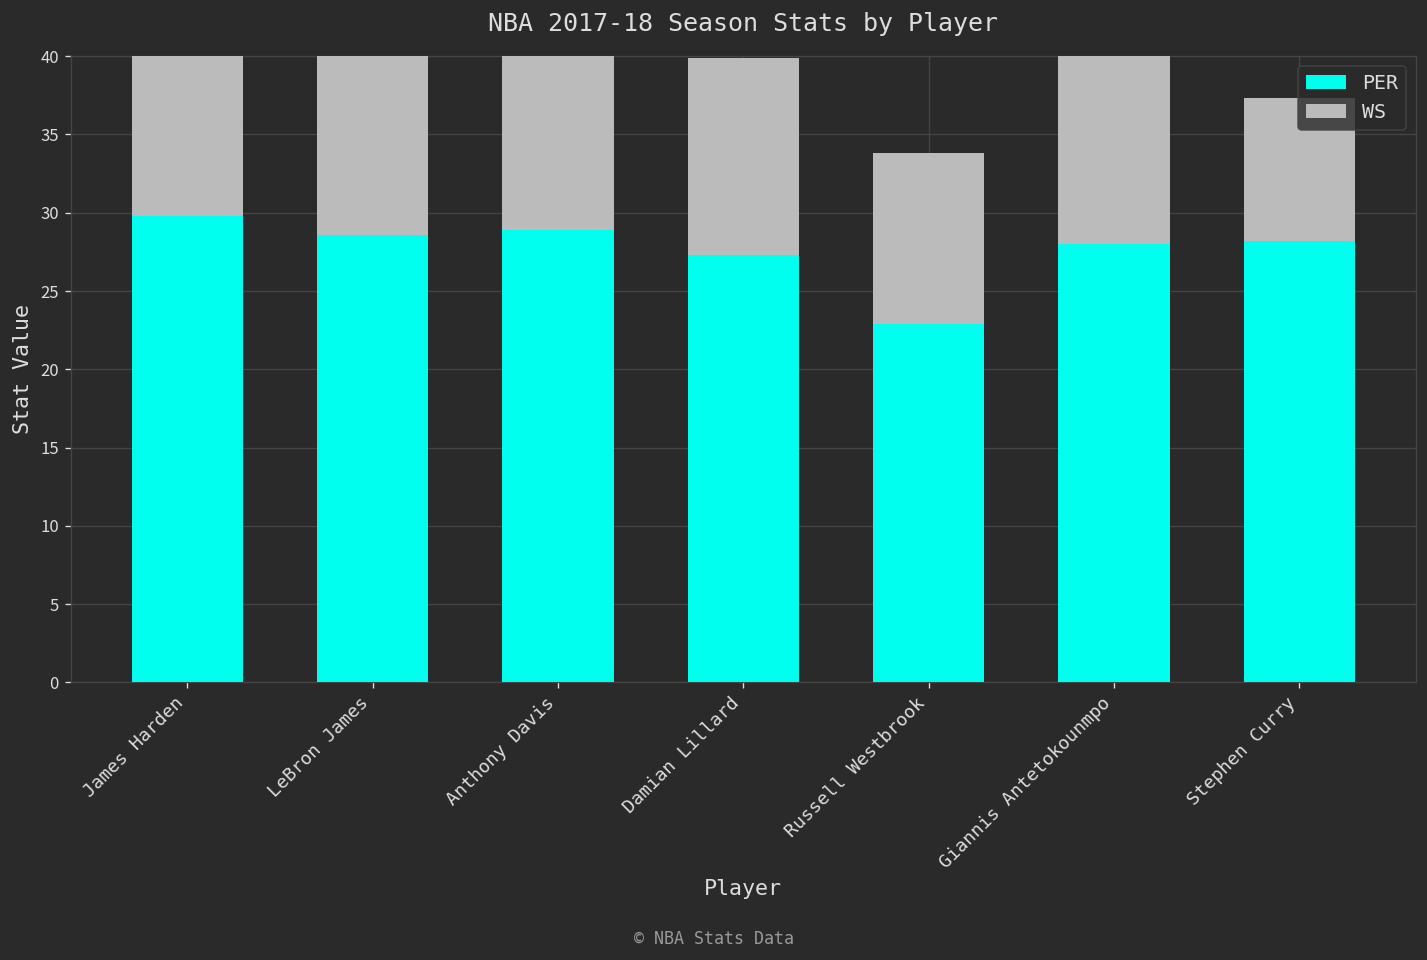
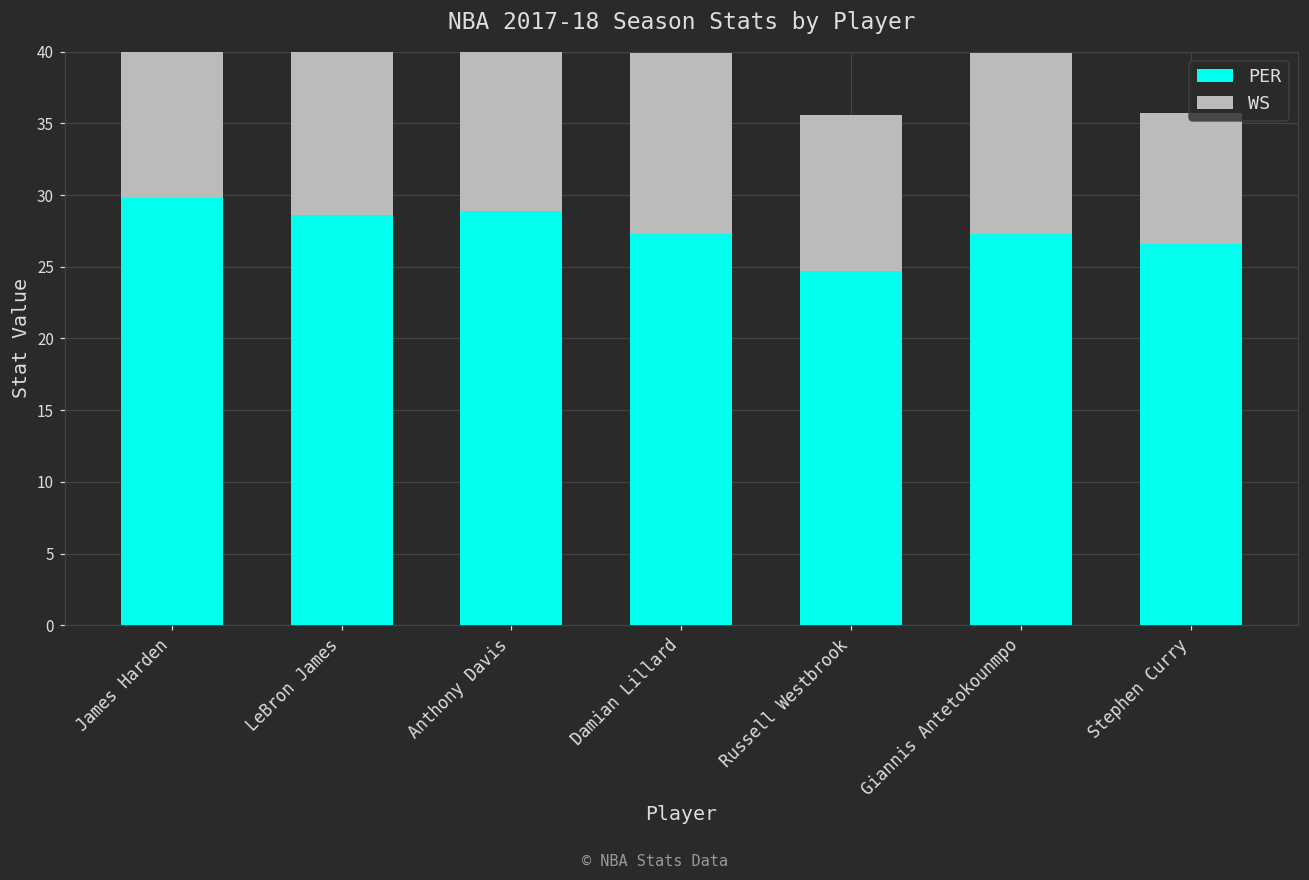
  {
    "PER": {
      "James Harden": 29.8,
      "LeBron James": 28.6,
      "Anthony Davis": 28.9,
      "Damian Lillard": 27.3,
-     "Russell Westbrook": 22.9,
-     "Giannis Antetokounmpo": 28.0,
-     "Stephen Curry": 28.2
+     "Russell Westbrook": 24.7,
+     "Giannis Antetokounmpo": 27.3,
+     "Stephen Curry": 26.6
    },
    "WS": {
      "Damian Lillard": 12.6,
      "Russell Westbrook": 10.9
    }
  }
